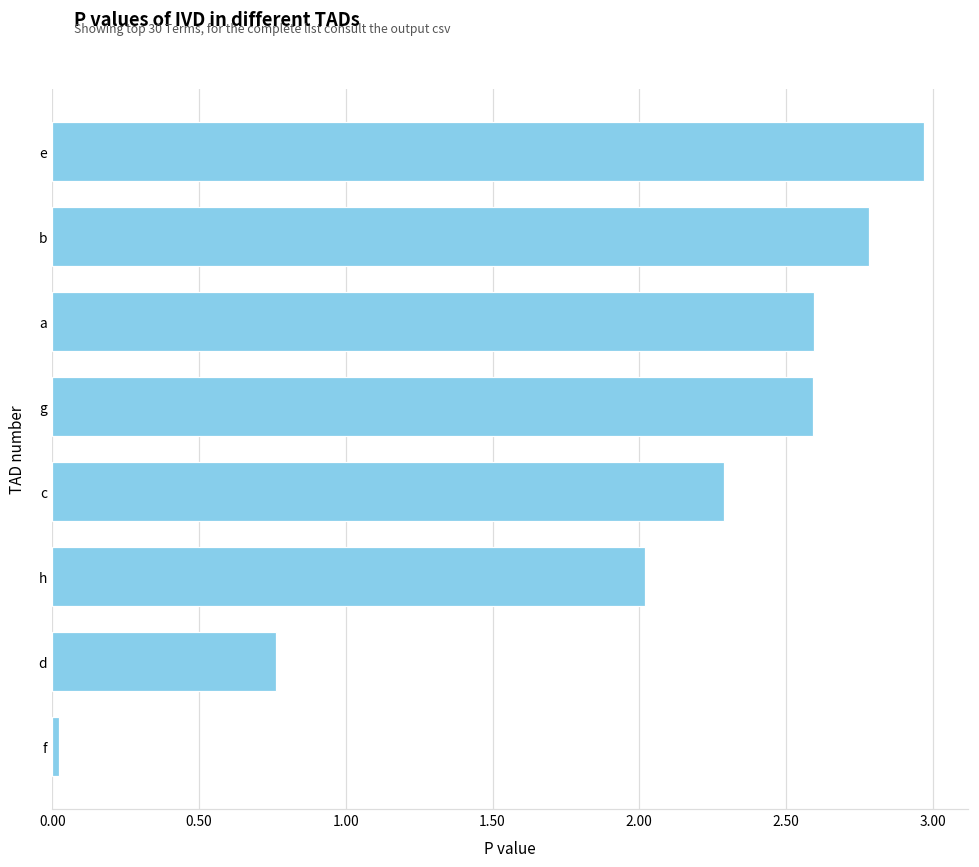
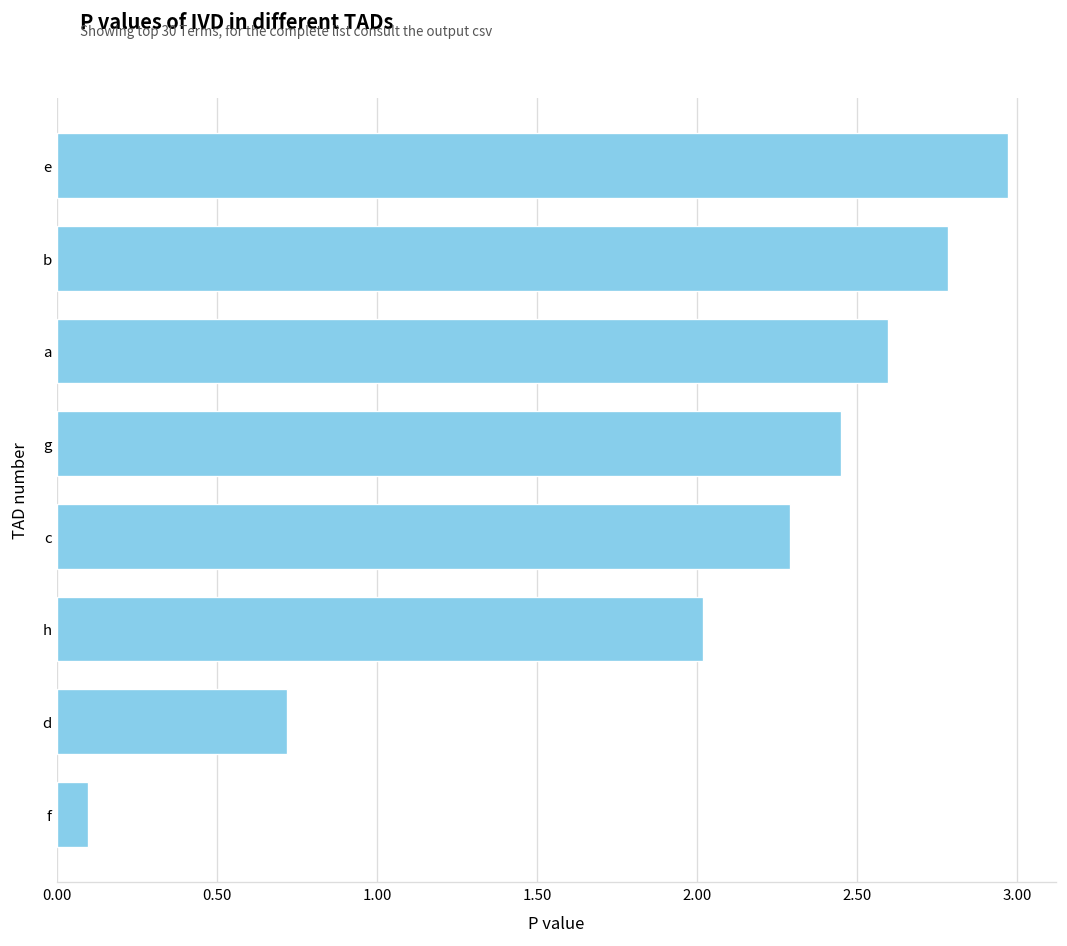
  {
    "e": 2.97,
    "b": 2.78,
    "a": 2.60,
-   "g": 2.59,
+   "g": 2.45,
    "c": 2.29,
    "h": 2.02,
-   "d": 0.76,
-   "f": 0.02
+   "d": 0.72,
+   "f": 0.10
  }
